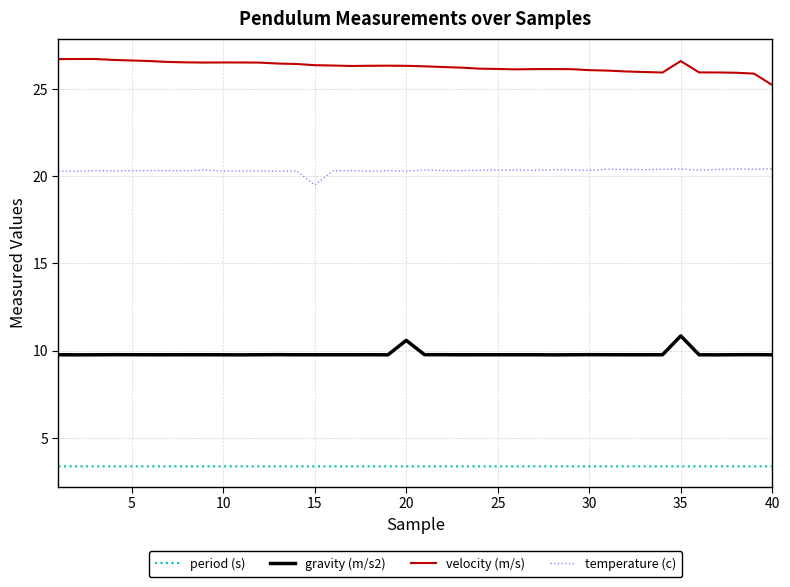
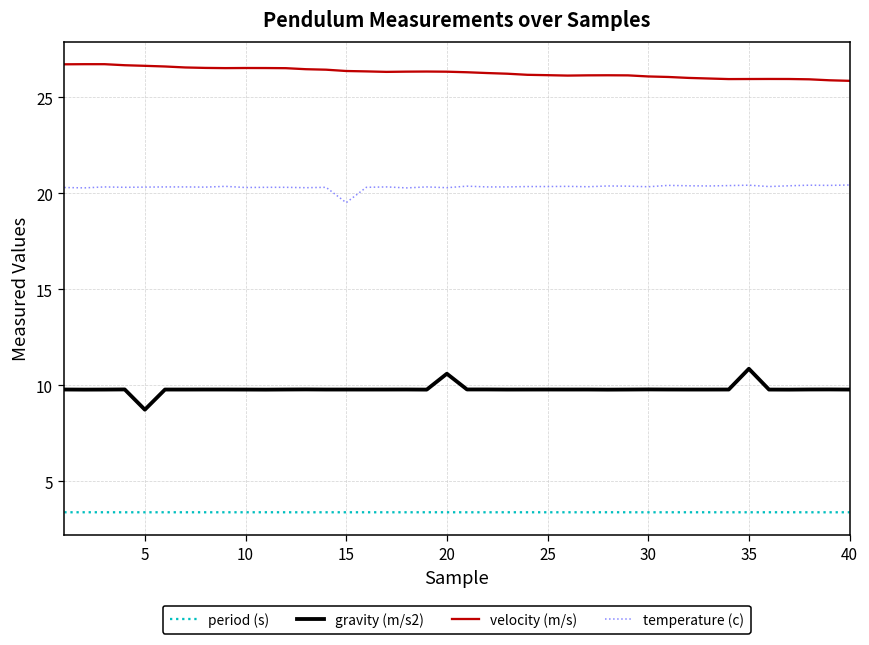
  {
    "period (s)": {
      "5": 3.4,
      "10": 3.4,
      "15": 3.4,
      "20": 3.4,
      "25": 3.4,
      "30": 3.4,
      "35": 3.4,
      "40": 3.4
    },
    "gravity (m/s2)": {
-     "5": 9.8,
+     "5": 8.7,
      "10": 9.8,
      "15": 9.8,
      "20": 10.6,
      "25": 9.8,
      "30": 9.8,
      "35": 10.8,
      "40": 9.8
    },
    "velocity (m/s)": {
      "5": 26.6,
      "10": 26.5,
      "15": 26.4,
      "20": 26.3,
      "25": 26.1,
      "30": 26.1,
-     "35": 26.6,
-     "40": 25.2
+     "35": 25.9,
+     "40": 25.8
    },
    "temperature (c)": {
      "5": 20.3,
      "10": 20.3,
      "15": 19.5,
      "20": 20.3,
      "25": 20.3,
      "30": 20.3,
      "35": 20.4,
      "40": 20.4
    }
  }
